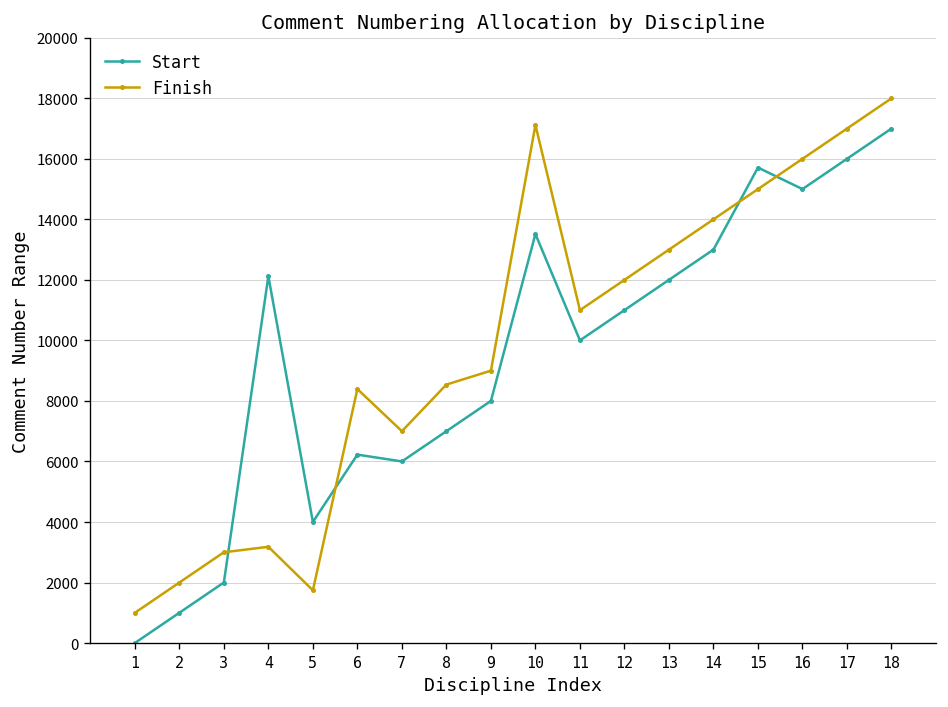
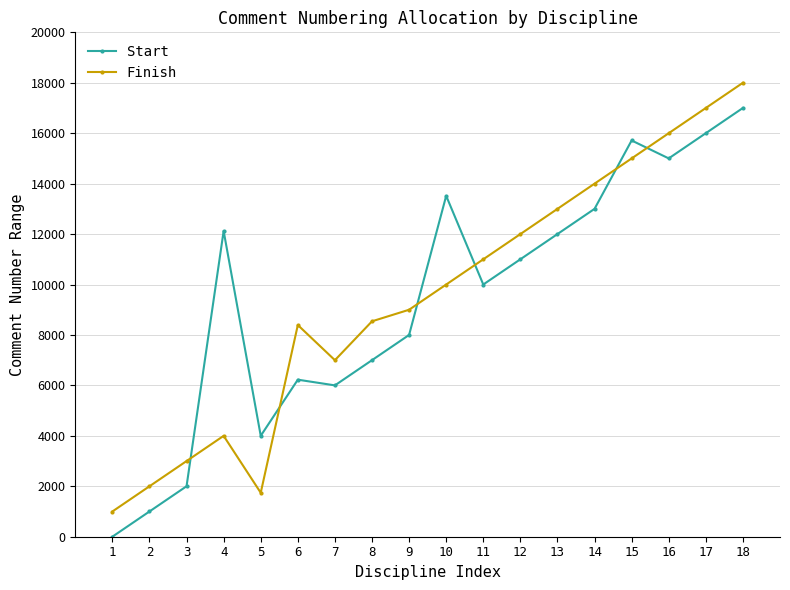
  {
    "Start": {
      "1": 0,
      "2": 1000,
      "3": 2000,
      "4": 12100,
      "5": 4000,
      "6": 6200,
      "7": 6000,
      "8": 7000,
      "9": 8000,
      "10": 13500,
      "11": 10000,
      "12": 11000,
      "13": 12000,
      "14": 13000,
      "15": 15700,
      "16": 15000,
      "17": 16000,
      "18": 17000
    },
    "Finish": {
      "1": 1000,
      "2": 2000,
      "3": 3000,
-     "4": 3200,
+     "4": 4000,
      "5": 1700,
      "6": 8400,
      "7": 7000,
      "8": 8500,
      "9": 9000,
-     "10": 17100,
+     "10": 10000,
      "11": 11000,
      "12": 12000,
      "13": 13000,
      "14": 14000,
      "15": 15000,
      "16": 16000,
      "17": 17000,
      "18": 18000
    }
  }
